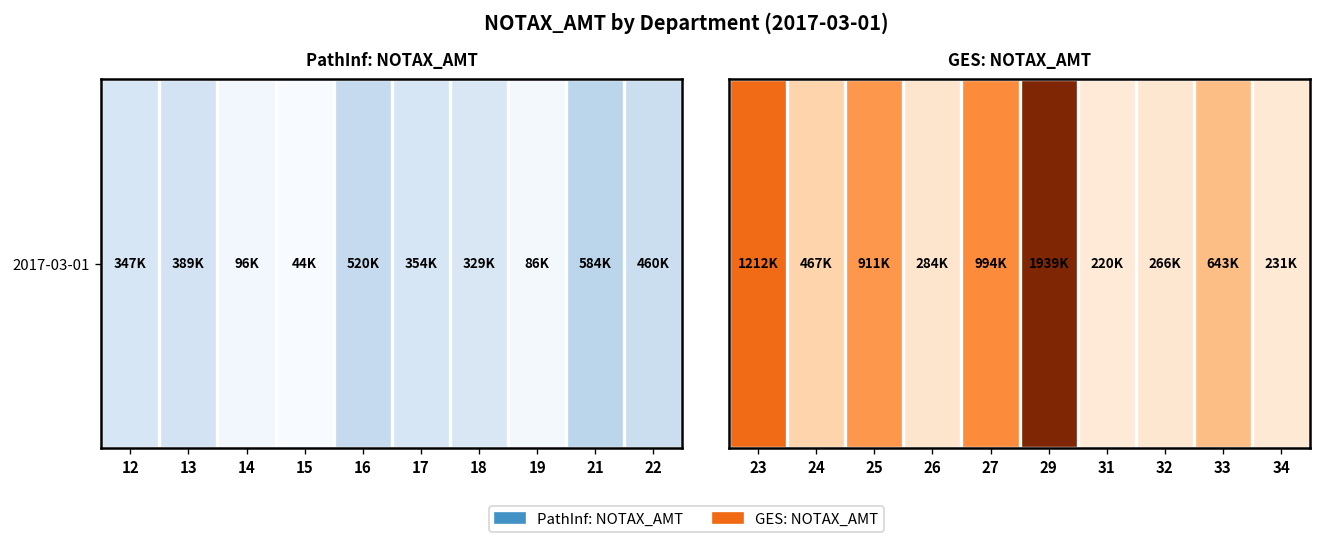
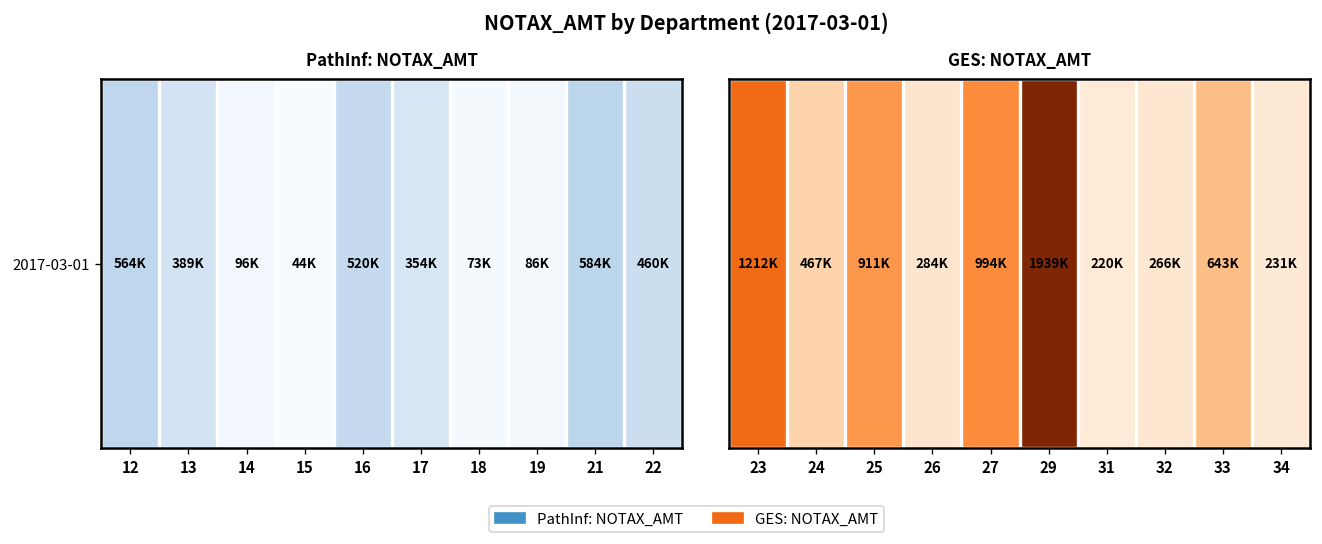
  {
    "PathInf: NOTAX_AMT": {
      "2017-03-01": {
-       "12": "347K",
+       "12": "564K",
        "13": "389K",
        "14": "96K",
        "15": "44K",
        "16": "520K",
        "17": "354K",
-       "18": "329K",
+       "18": "73K",
        "19": "86K",
        "21": "584K",
        "22": "460K"
      }
    }
  }
